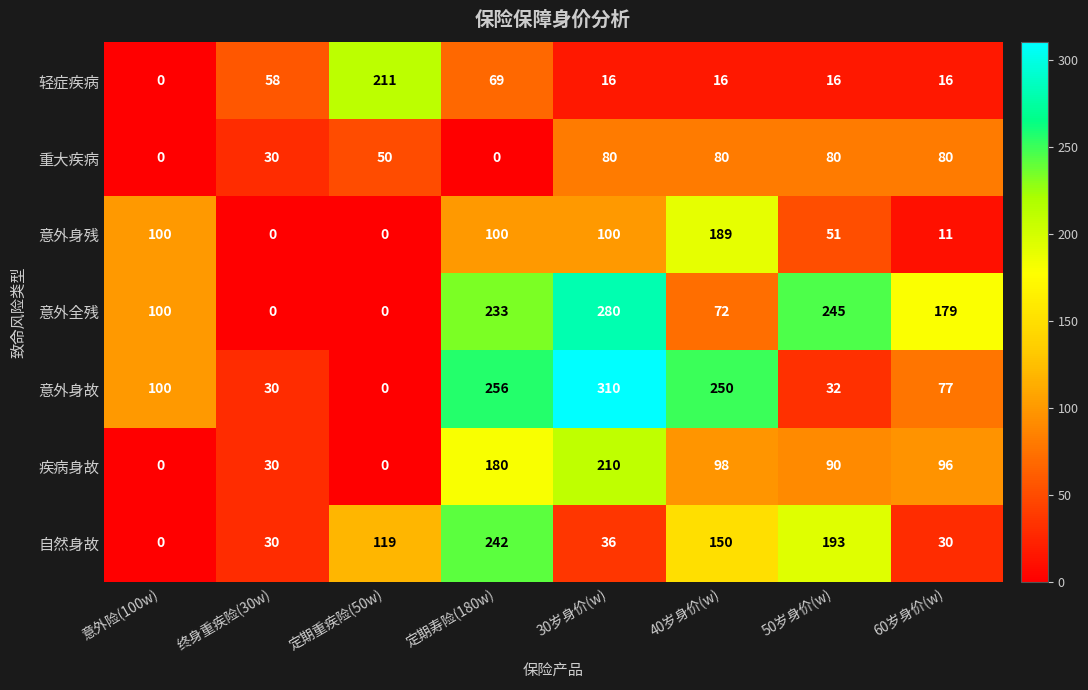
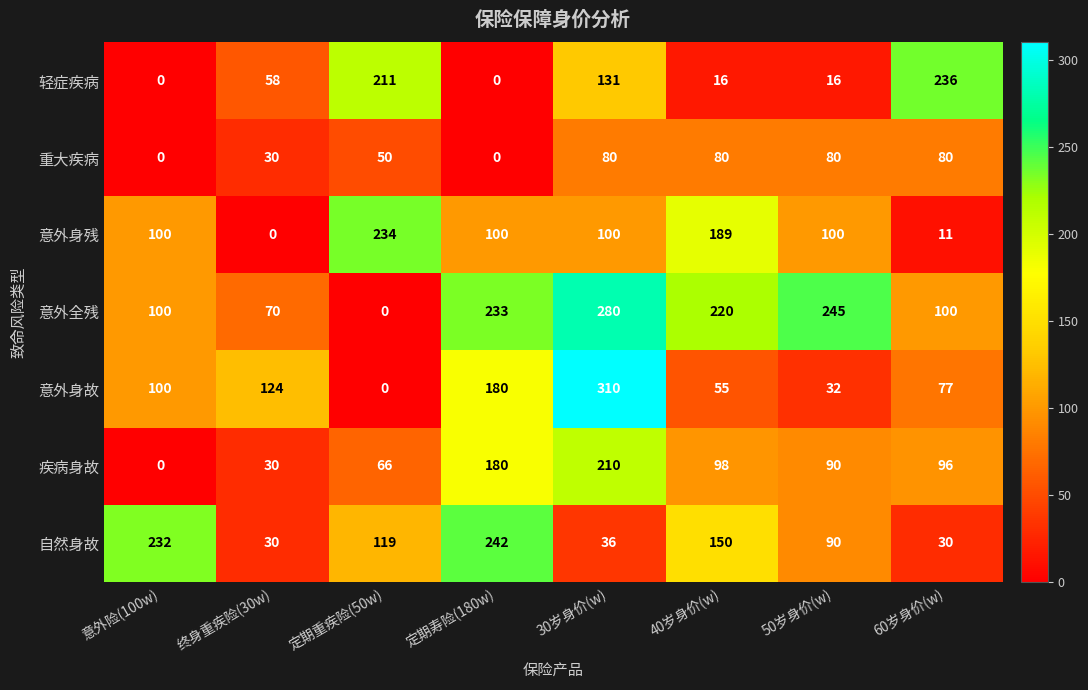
  {
    "轻症疾病": {
      "意外险(100w)": 0,
      "终身重疾险(30w)": 58,
      "定期重疾险(50w)": 211,
-     "定期寿险(180w)": 69,
-     "30岁身价(w)": 16,
+     "定期寿险(180w)": 0,
+     "30岁身价(w)": 131,
      "40岁身价(w)": 16,
      "50岁身价(w)": 16,
-     "60岁身价(w)": 16
+     "60岁身价(w)": 236
    },
    "重大疾病": {
      "意外险(100w)": 0,
      "终身重疾险(30w)": 30,
      "定期重疾险(50w)": 50,
      "定期寿险(180w)": 0,
      "30岁身价(w)": 80,
      "40岁身价(w)": 80,
      "50岁身价(w)": 80,
      "60岁身价(w)": 80
    },
    "意外身残": {
      "意外险(100w)": 100,
      "终身重疾险(30w)": 0,
-     "定期重疾险(50w)": 0,
+     "定期重疾险(50w)": 234,
      "定期寿险(180w)": 100,
      "30岁身价(w)": 100,
      "40岁身价(w)": 189,
-     "50岁身价(w)": 51,
+     "50岁身价(w)": 100,
      "60岁身价(w)": 11
    },
    "意外全残": {
      "意外险(100w)": 100,
-     "终身重疾险(30w)": 0,
+     "终身重疾险(30w)": 70,
      "定期重疾险(50w)": 0,
      "定期寿险(180w)": 233,
      "30岁身价(w)": 280,
-     "40岁身价(w)": 72,
+     "40岁身价(w)": 220,
      "50岁身价(w)": 245,
-     "60岁身价(w)": 179
+     "60岁身价(w)": 100
    },
    "意外身故": {
      "意外险(100w)": 100,
-     "终身重疾险(30w)": 30,
+     "终身重疾险(30w)": 124,
      "定期重疾险(50w)": 0,
-     "定期寿险(180w)": 256,
+     "定期寿险(180w)": 180,
      "30岁身价(w)": 310,
-     "40岁身价(w)": 250,
+     "40岁身价(w)": 55,
      "50岁身价(w)": 32,
      "60岁身价(w)": 77
    },
    "疾病身故": {
      "意外险(100w)": 0,
      "终身重疾险(30w)": 30,
-     "定期重疾险(50w)": 0,
+     "定期重疾险(50w)": 66,
      "定期寿险(180w)": 180,
      "30岁身价(w)": 210,
      "40岁身价(w)": 98,
      "50岁身价(w)": 90,
      "60岁身价(w)": 96
    },
    "自然身故": {
-     "意外险(100w)": 0,
+     "意外险(100w)": 232,
      "终身重疾险(30w)": 30,
      "定期重疾险(50w)": 119,
      "定期寿险(180w)": 242,
      "30岁身价(w)": 36,
      "40岁身价(w)": 150,
-     "50岁身价(w)": 193,
+     "50岁身价(w)": 90,
      "60岁身价(w)": 30
    }
  }
